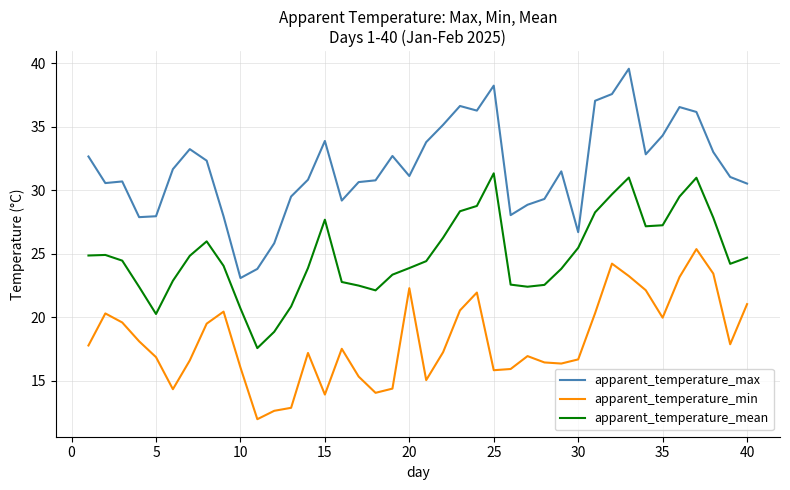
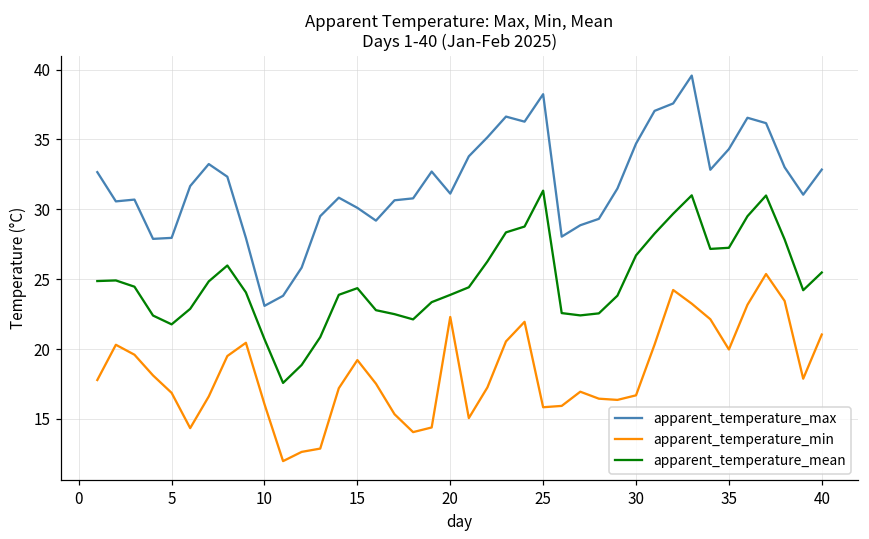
  {
    "apparent_temperature_max": {
      "5": 28.0,
      "10": 23.1,
-     "15": 33.9,
+     "15": 30.1,
      "20": 31.1,
      "25": 38.2,
-     "30": 26.7,
+     "30": 34.7,
      "35": 34.3,
-     "40": 30.5
+     "40": 32.8
    },
    "apparent_temperature_min": {
      "5": 16.9,
      "10": 16.1,
-     "15": 13.9,
+     "15": 19.2,
      "20": 22.3,
      "25": 15.8,
      "30": 16.7,
      "35": 20.0,
      "40": 21.0
    },
    "apparent_temperature_mean": {
-     "5": 20.3,
+     "5": 21.8,
      "10": 20.7,
-     "15": 27.7,
+     "15": 24.4,
      "20": 23.9,
      "25": 31.3,
-     "30": 25.5,
+     "30": 26.7,
      "35": 27.2,
-     "40": 24.7
+     "40": 25.5
    }
  }
